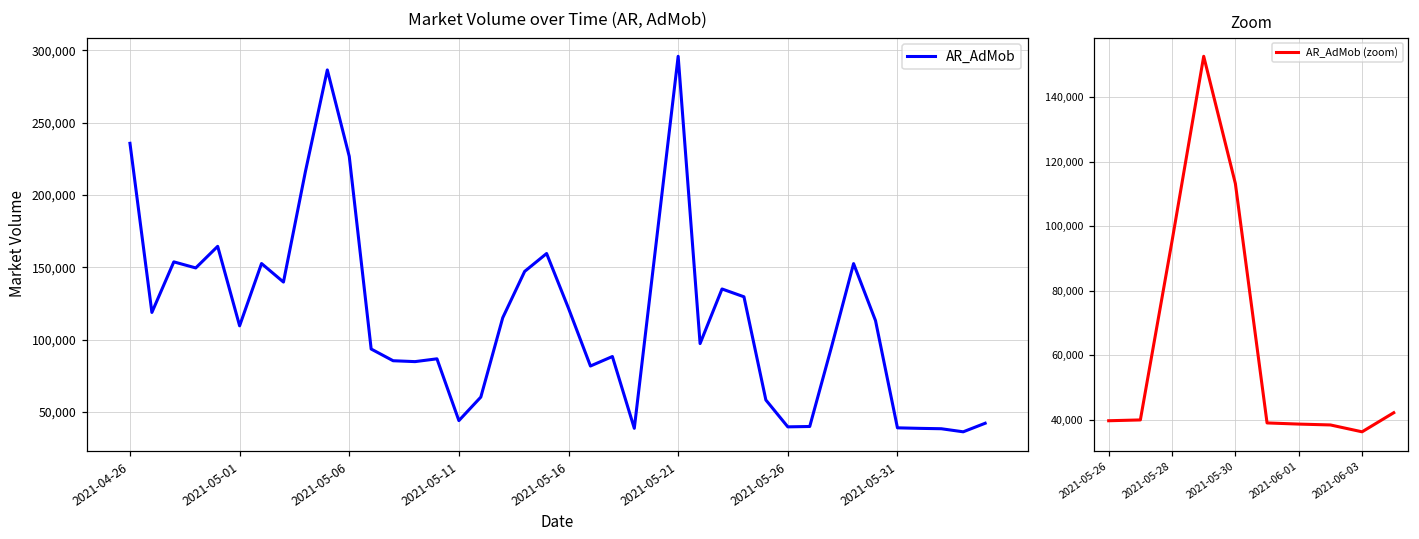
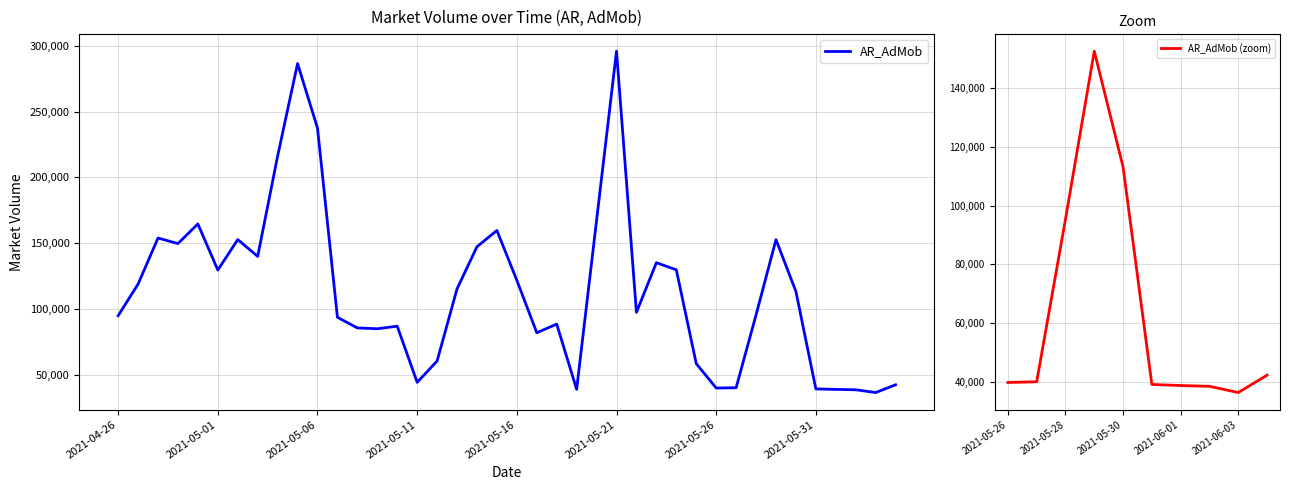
  {
    "Market Volume over Time (AR, AdMob)": {
-     "2021-04-26": "236,000",
-     "2021-05-01": "110,000",
-     "2021-05-06": "227,000",
+     "2021-04-26": "95,000",
+     "2021-05-01": "129,000",
+     "2021-05-06": "237,000",
      "2021-05-11": "44,000",
      "2021-05-16": "122,000",
      "2021-05-21": "296,000",
      "2021-05-26": "40,000",
      "2021-05-31": "39,000"
    },
    "Zoom": {
      "2021-05-26": "40,000",
      "2021-05-28": "95,000",
      "2021-05-30": "113,000",
      "2021-06-01": "39,000",
      "2021-06-03": "36,000"
    }
  }
